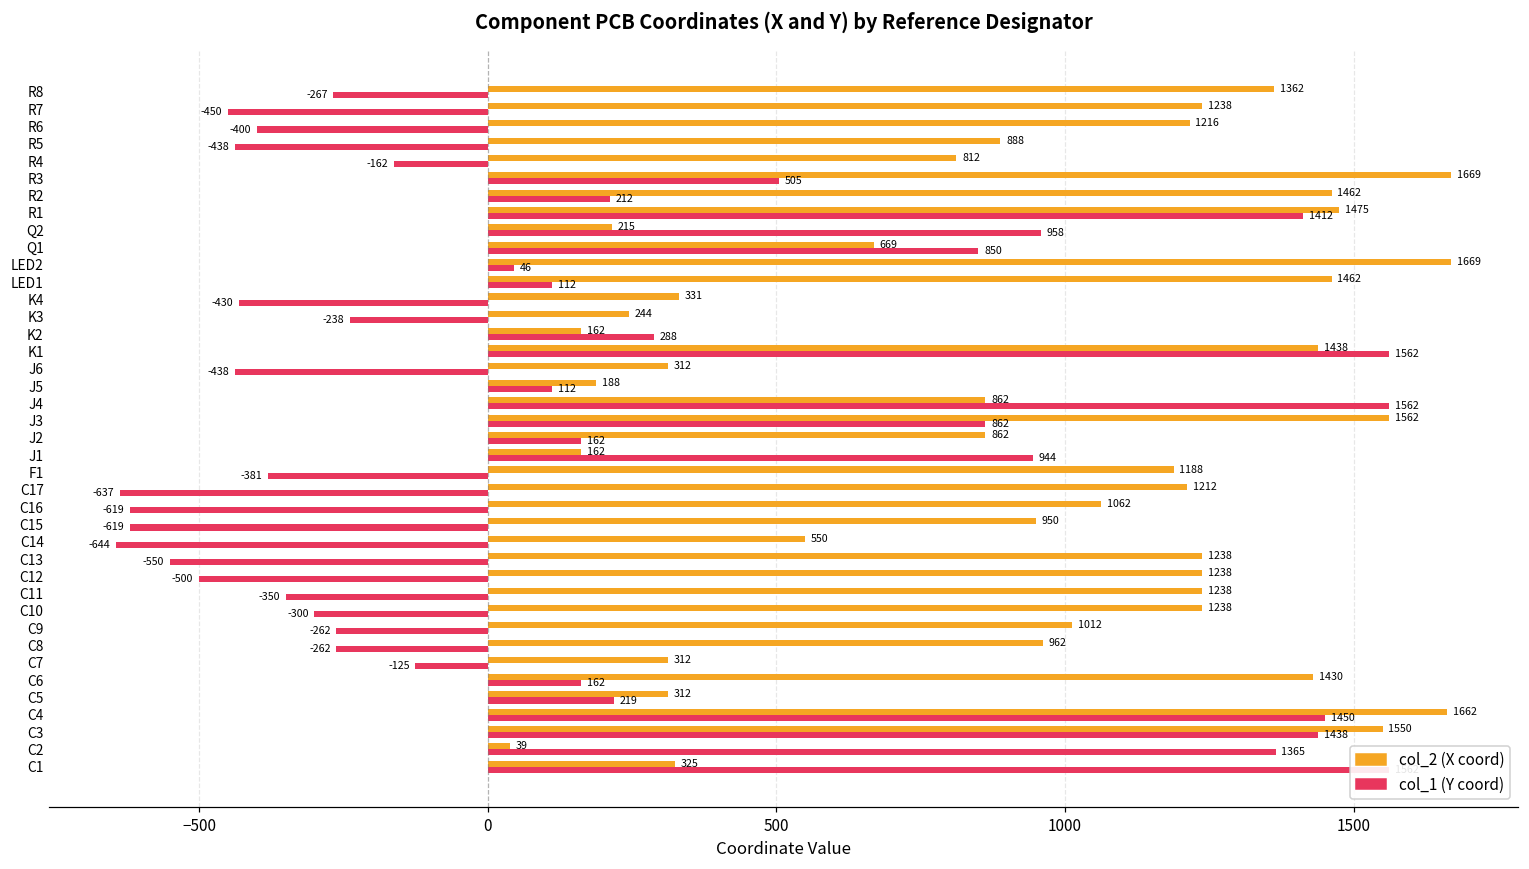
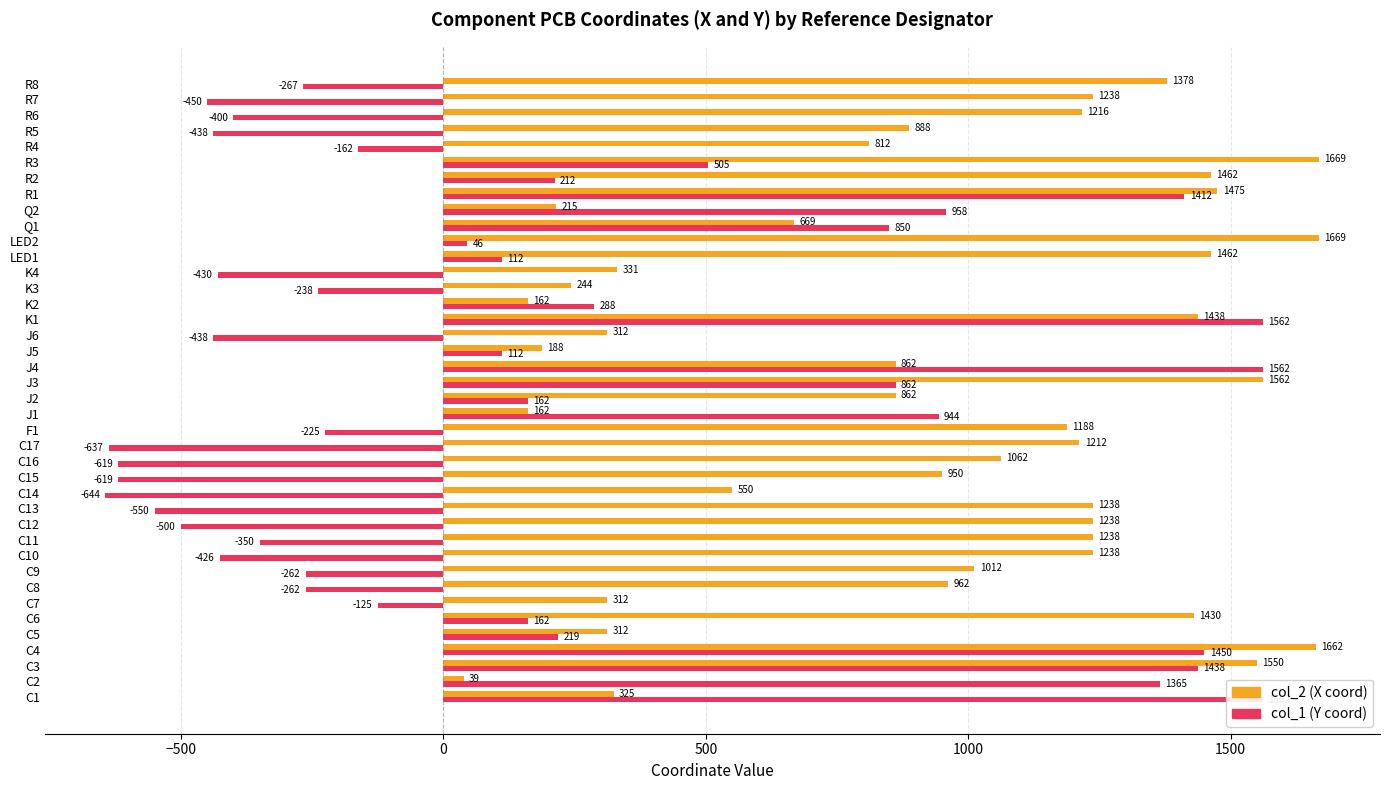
  {
    "col_2 (X coord)": {
-     "R8": 1362,
+     "R8": 1378,
      "R7": 1238,
      "R6": 1216,
      "R5": 888,
      "R4": 812,
      "R3": 1669,
      "R2": 1462,
      "R1": 1475,
      "Q2": 215,
      "Q1": 669,
      "LED2": 1669,
      "LED1": 1462,
      "K4": 331,
      "K3": 244,
      "K2": 162,
      "K1": 1438,
      "J6": 312,
      "J5": 188,
      "J4": 862,
      "J3": 1562,
      "J2": 862,
      "J1": 162,
      "F1": 1188,
      "C17": 1212,
      "C16": 1062,
      "C15": 950,
      "C14": 550,
      "C13": 1238,
      "C12": 1238,
      "C11": 1238,
      "C10": 1238,
      "C9": 1012,
      "C8": 962,
      "C7": 312,
      "C6": 1430,
      "C5": 312,
      "C4": 1662,
      "C3": 1550,
      "C2": 39,
      "C1": 325
    },
    "col_1 (Y coord)": {
      "R8": -267,
      "R7": -450,
      "R6": -400,
      "R5": -438,
      "R4": -162,
      "R3": 505,
      "R2": 212,
      "R1": 1412,
      "Q2": 958,
      "Q1": 850,
      "LED2": 46,
      "LED1": 112,
      "K4": -430,
      "K3": -238,
      "K2": 288,
      "K1": 1562,
      "J6": -438,
      "J5": 112,
      "J4": 1562,
      "J3": 862,
      "J2": 162,
      "J1": 944,
-     "F1": -381,
+     "F1": -225,
      "C17": -637,
      "C16": -619,
      "C15": -619,
      "C14": -644,
      "C13": -550,
      "C12": -500,
      "C11": -350,
-     "C10": -300,
+     "C10": -426,
      "C9": -262,
      "C8": -262,
      "C7": -125,
      "C6": 162,
      "C5": 219,
      "C4": 1450,
      "C3": 1438,
      "C2": 1365
    }
  }
